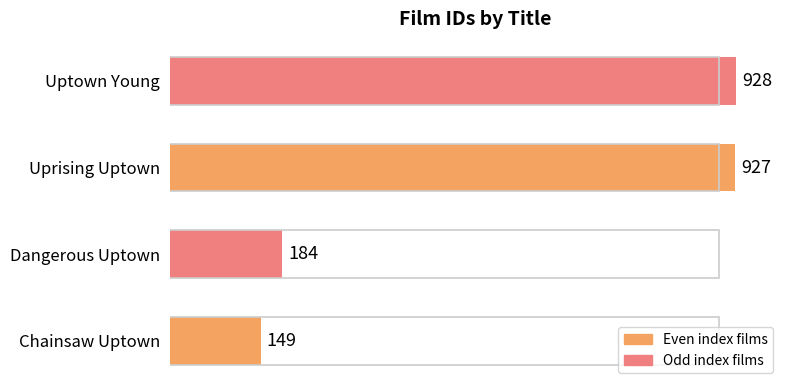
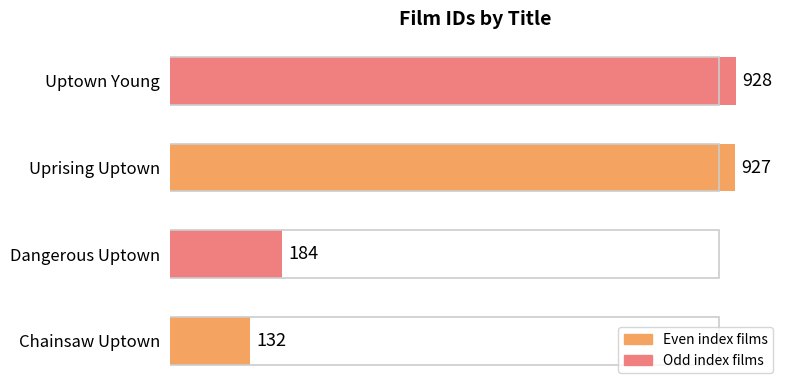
  {
    "Uptown Young": 928,
    "Uprising Uptown": 927,
    "Dangerous Uptown": 184,
-   "Chainsaw Uptown": 149
+   "Chainsaw Uptown": 132
  }
